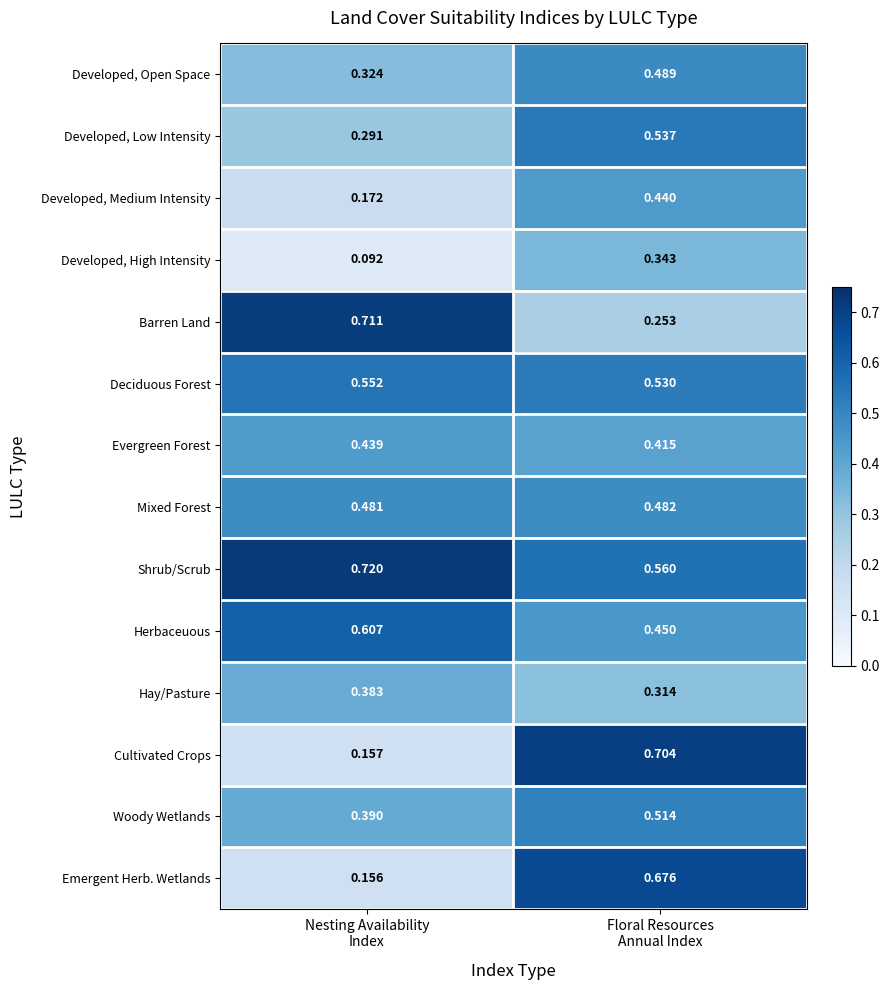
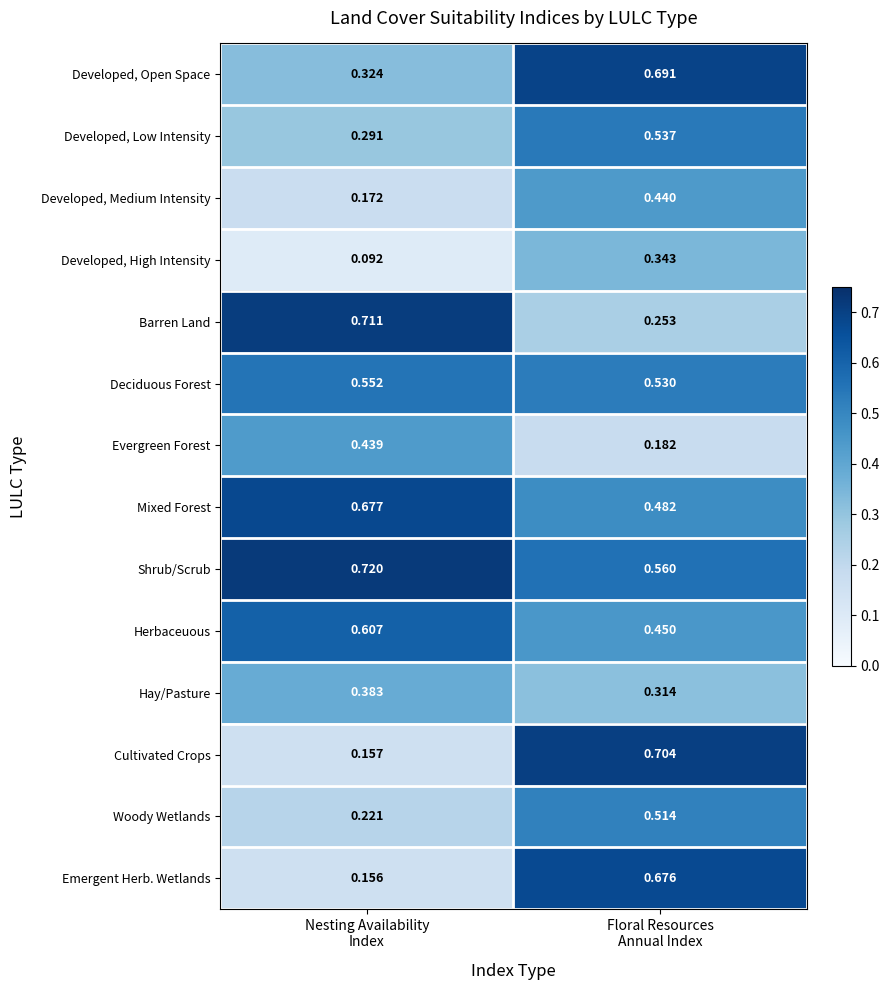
  {
    "Developed, Open Space": {
      "Nesting Availability Index": 0.324,
-     "Floral Resources Annual Index": 0.489
+     "Floral Resources Annual Index": 0.691
    },
    "Developed, Low Intensity": {
      "Nesting Availability Index": 0.291,
      "Floral Resources Annual Index": 0.537
    },
    "Developed, Medium Intensity": {
      "Nesting Availability Index": 0.172,
      "Floral Resources Annual Index": 0.440
    },
    "Developed, High Intensity": {
      "Nesting Availability Index": 0.092,
      "Floral Resources Annual Index": 0.343
    },
    "Barren Land": {
      "Nesting Availability Index": 0.711,
      "Floral Resources Annual Index": 0.253
    },
    "Deciduous Forest": {
      "Nesting Availability Index": 0.552,
      "Floral Resources Annual Index": 0.530
    },
    "Evergreen Forest": {
      "Nesting Availability Index": 0.439,
-     "Floral Resources Annual Index": 0.415
+     "Floral Resources Annual Index": 0.182
    },
    "Mixed Forest": {
-     "Nesting Availability Index": 0.481,
+     "Nesting Availability Index": 0.677,
      "Floral Resources Annual Index": 0.482
    },
    "Shrub/Scrub": {
      "Nesting Availability Index": 0.720,
      "Floral Resources Annual Index": 0.560
    },
    "Herbaceuous": {
      "Nesting Availability Index": 0.607,
      "Floral Resources Annual Index": 0.450
    },
    "Hay/Pasture": {
      "Nesting Availability Index": 0.383,
      "Floral Resources Annual Index": 0.314
    },
    "Cultivated Crops": {
      "Nesting Availability Index": 0.157,
      "Floral Resources Annual Index": 0.704
    },
    "Woody Wetlands": {
-     "Nesting Availability Index": 0.390,
+     "Nesting Availability Index": 0.221,
      "Floral Resources Annual Index": 0.514
    },
    "Emergent Herb. Wetlands": {
      "Nesting Availability Index": 0.156,
      "Floral Resources Annual Index": 0.676
    }
  }
